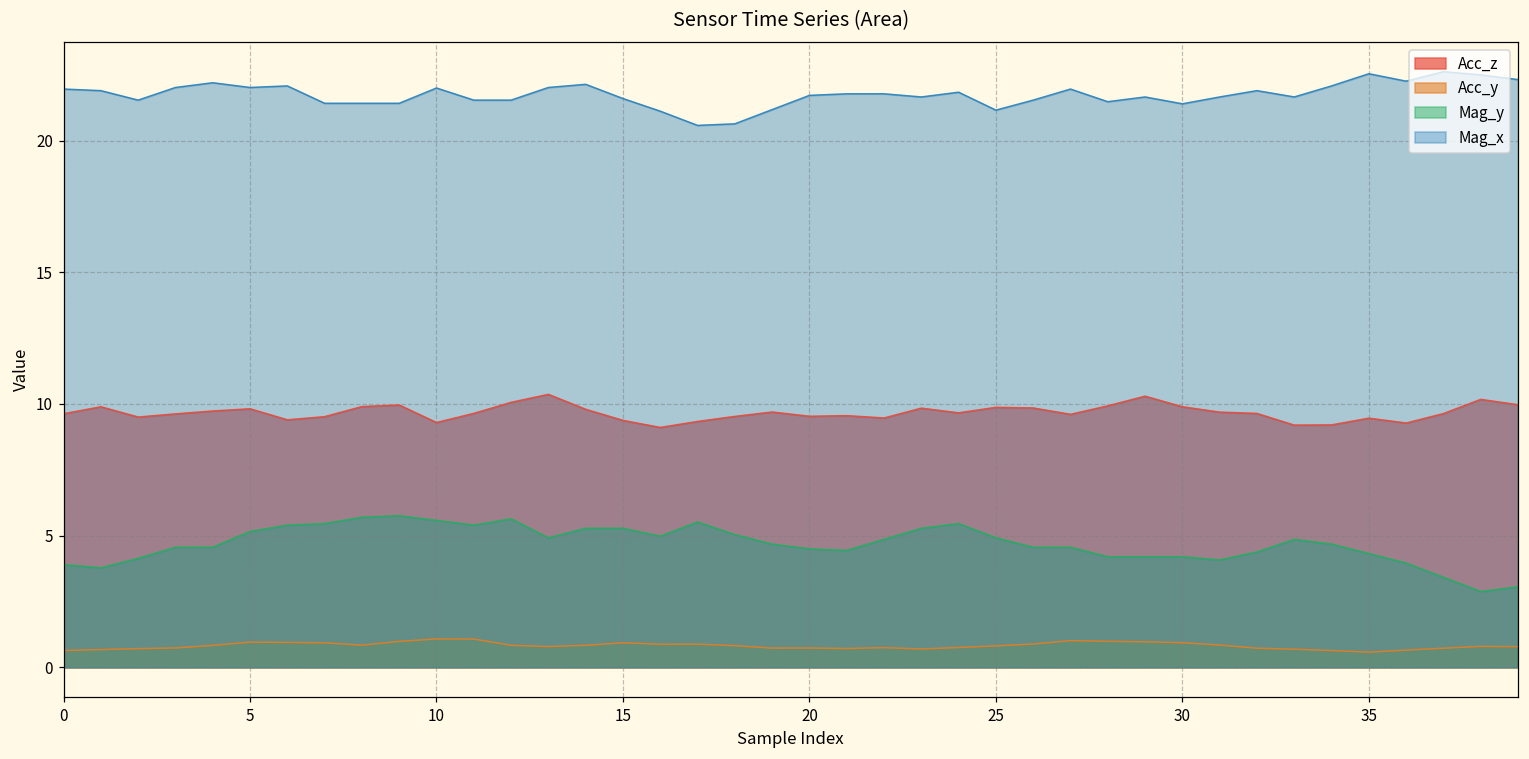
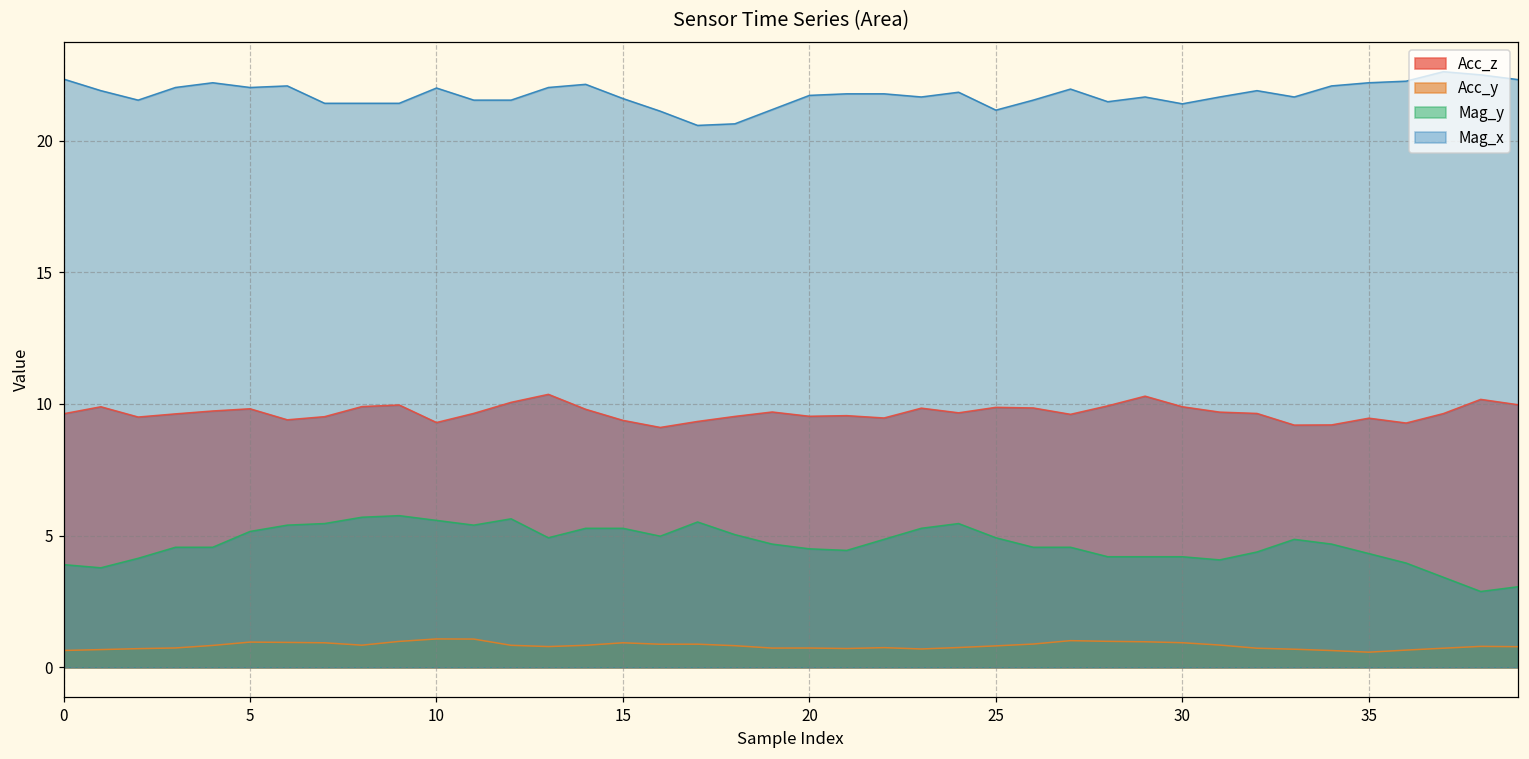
  {
    "Mag_y": {
      "0": 3.9,
      "5": 5.2,
      "10": 5.6,
      "15": 5.3,
      "20": 4.5,
      "25": 4.9,
      "30": 4.2,
      "35": 4.3
    },
    "Mag_x": {
-     "0": 22.0,
+     "0": 22.3,
      "5": 22.0,
      "10": 22.0,
      "15": 21.6,
      "20": 21.7,
      "25": 21.2,
      "30": 21.4,
-     "35": 22.5
+     "35": 22.2
    }
  }
